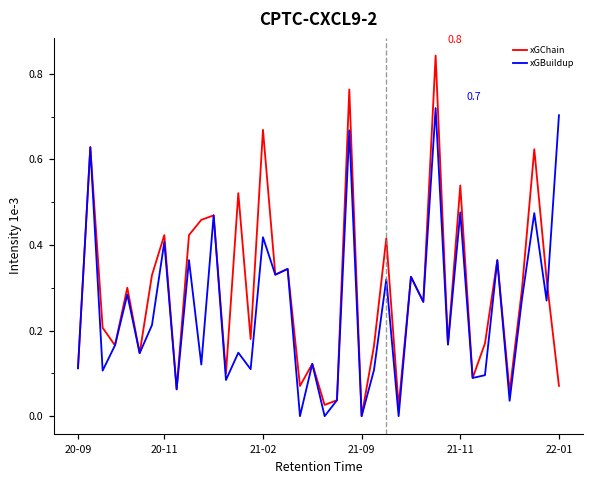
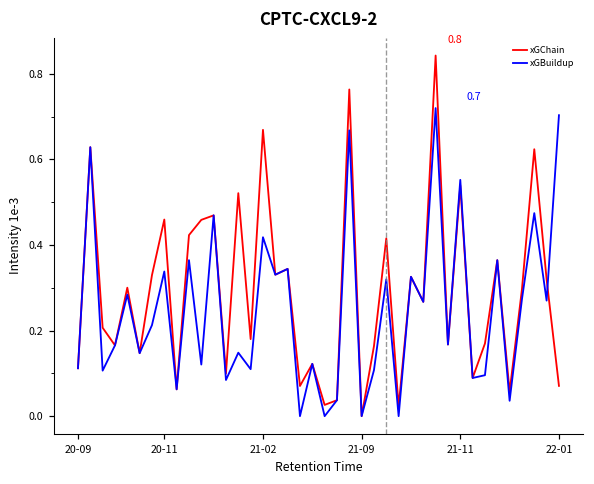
  {
    "xGChain": {
-     "20-11": 0.42,
+     "20-11": 0.46,
      "21-02": 0.67,
      "21-11": 0.54,
      "22-01": 0.07
    },
    "xGBuildup": {
-     "20-11": 0.41,
+     "20-11": 0.34,
      "21-02": 0.42,
-     "21-11": 0.48,
+     "21-11": 0.55,
      "22-01": 0.70
    }
  }
